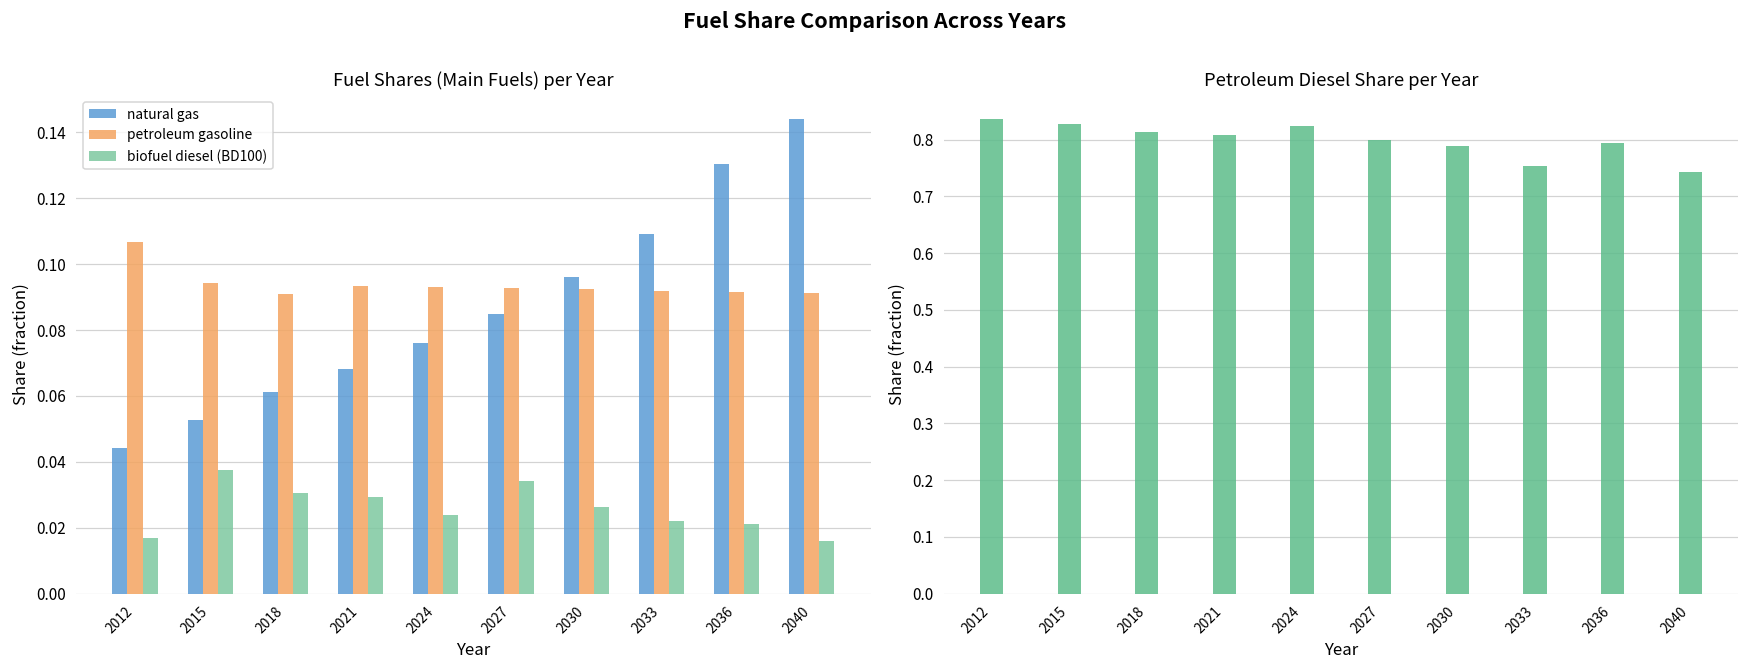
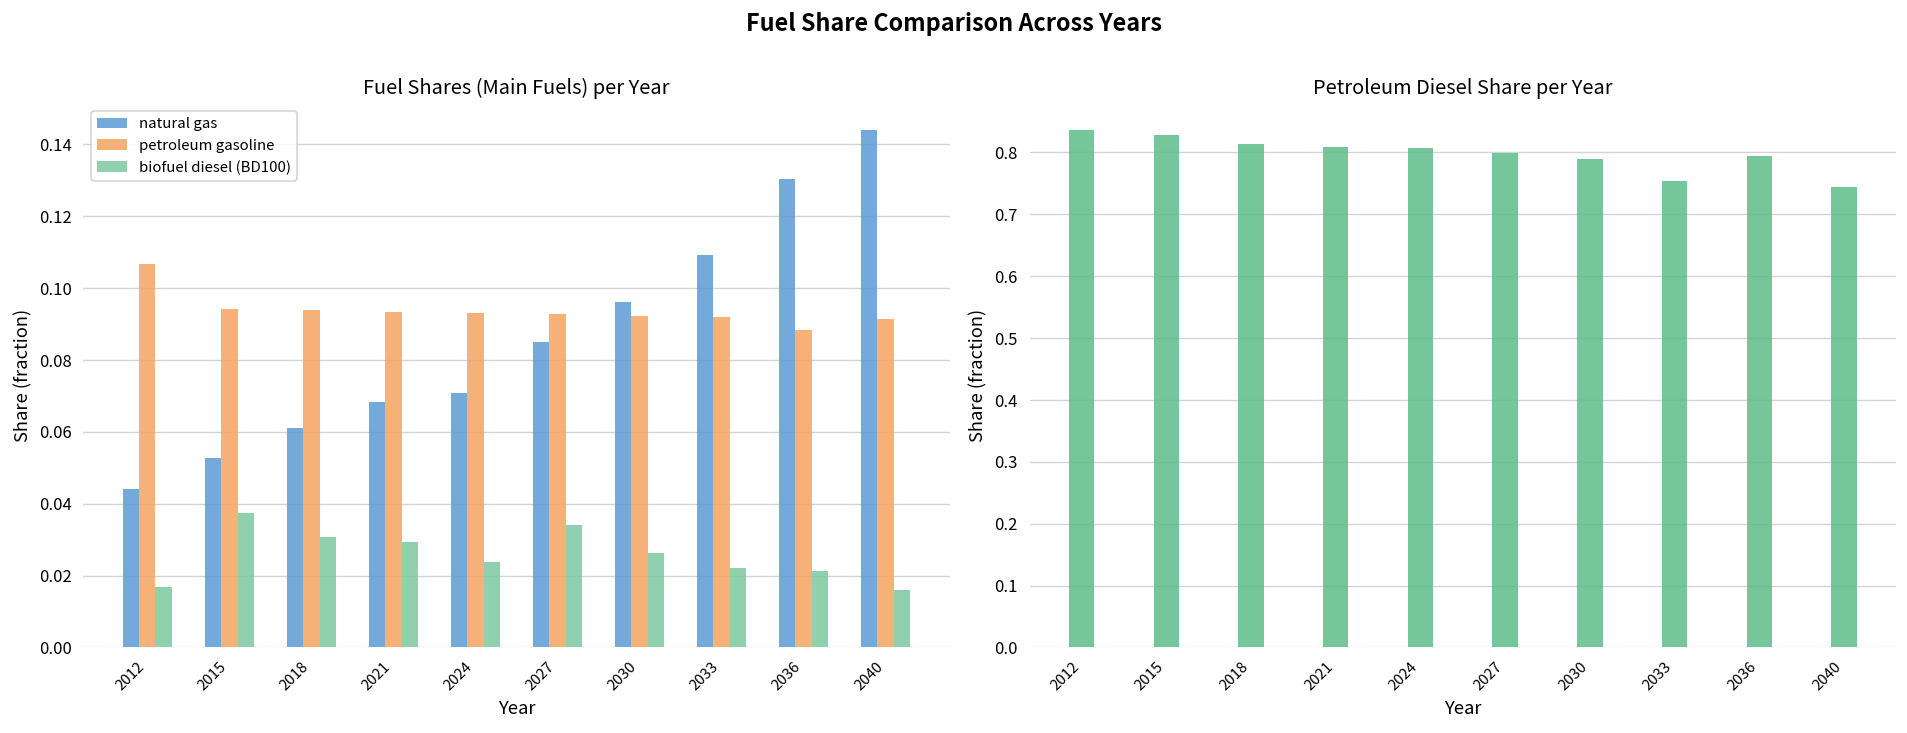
  {
    "Fuel Shares (Main Fuels) per Year": {
      "natural gas": {
        "2012": 0.044,
        "2015": 0.053,
        "2018": 0.061,
        "2021": 0.068,
-       "2024": 0.076,
+       "2024": 0.071,
        "2027": 0.085,
        "2030": 0.096,
        "2033": 0.109,
        "2036": 0.130,
        "2040": 0.144
      },
      "petroleum gasoline": {
        "2012": 0.107,
        "2015": 0.094,
-       "2018": 0.091,
+       "2018": 0.094,
        "2021": 0.093,
        "2024": 0.093,
        "2027": 0.093,
        "2030": 0.092,
        "2033": 0.092,
-       "2036": 0.092,
+       "2036": 0.088,
        "2040": 0.091
      },
      "biofuel diesel (BD100)": {
        "2012": 0.017,
        "2015": 0.037,
        "2018": 0.031,
        "2021": 0.029,
        "2024": 0.024,
        "2027": 0.034,
        "2030": 0.026,
        "2033": 0.022,
        "2036": 0.021,
        "2040": 0.016
      }
    },
    "Petroleum Diesel Share per Year": {
      "2012": 0.84,
      "2015": 0.83,
      "2018": 0.81,
      "2021": 0.81,
-     "2024": 0.82,
+     "2024": 0.81,
      "2027": 0.80,
      "2030": 0.79,
      "2033": 0.75,
      "2036": 0.79,
      "2040": 0.74
    }
  }
